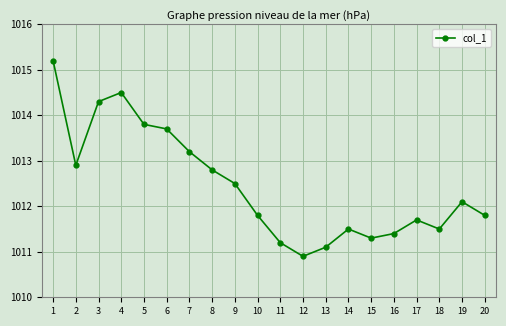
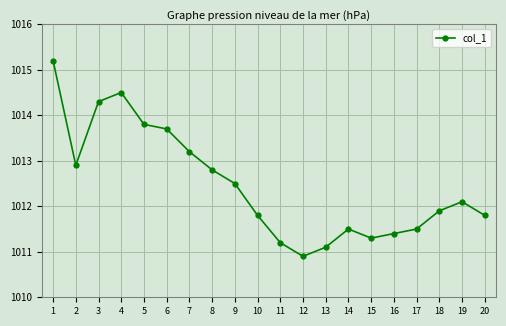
  {
    "1": 1015.2,
    "2": 1012.9,
    "3": 1014.3,
    "4": 1014.5,
    "5": 1013.8,
    "6": 1013.7,
    "7": 1013.2,
    "8": 1012.8,
    "9": 1012.5,
    "10": 1011.8,
    "11": 1011.2,
    "12": 1010.9,
    "13": 1011.1,
    "14": 1011.5,
    "15": 1011.3,
    "16": 1011.4,
-   "17": 1011.7,
-   "18": 1011.5,
+   "17": 1011.5,
+   "18": 1011.9,
    "19": 1012.1,
    "20": 1011.8
  }
